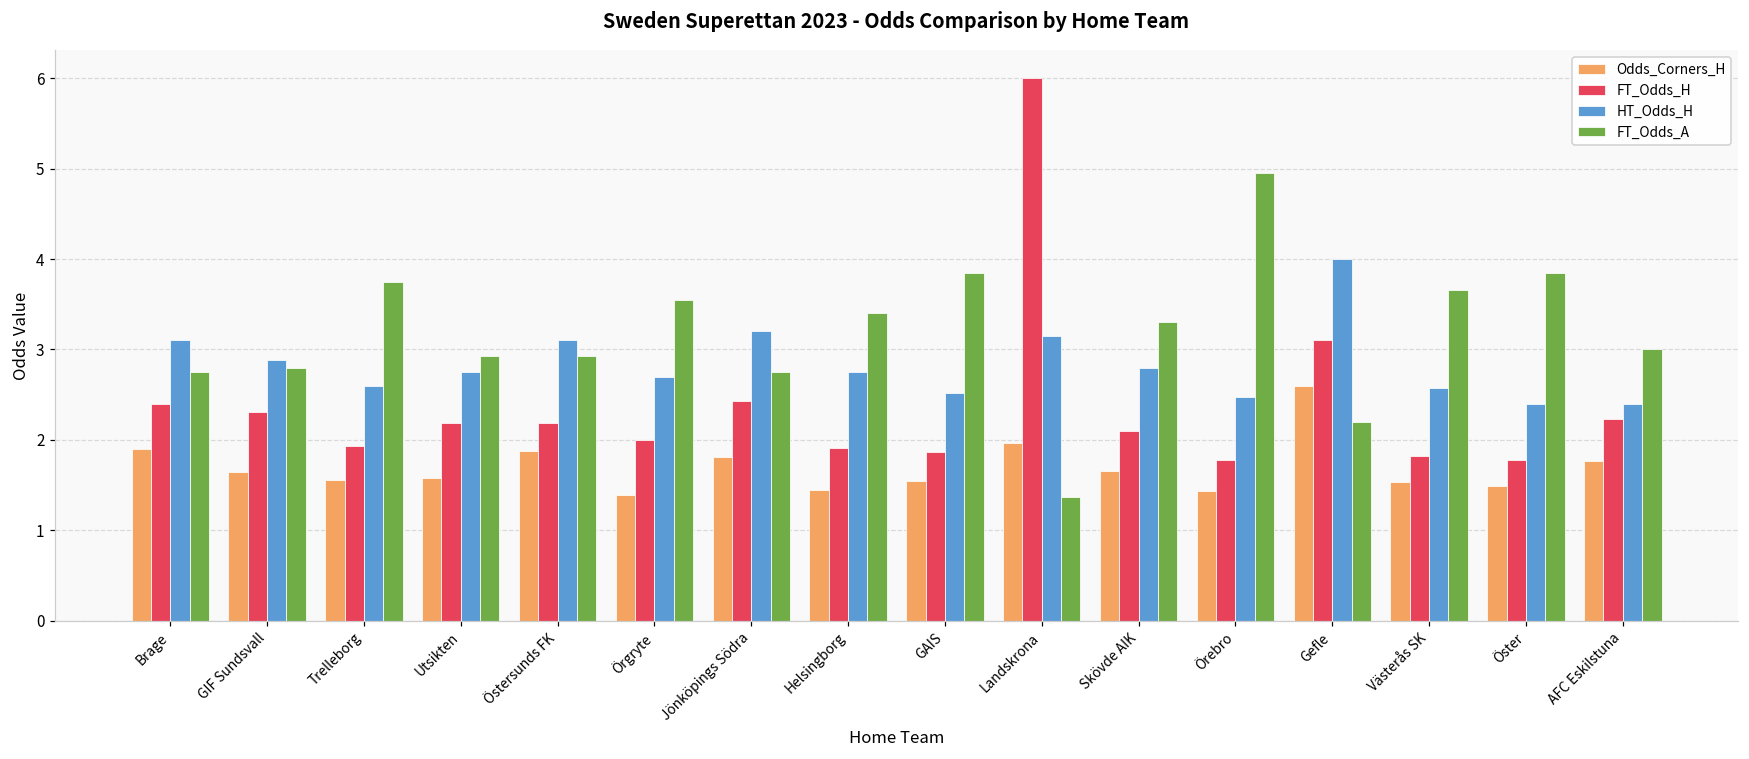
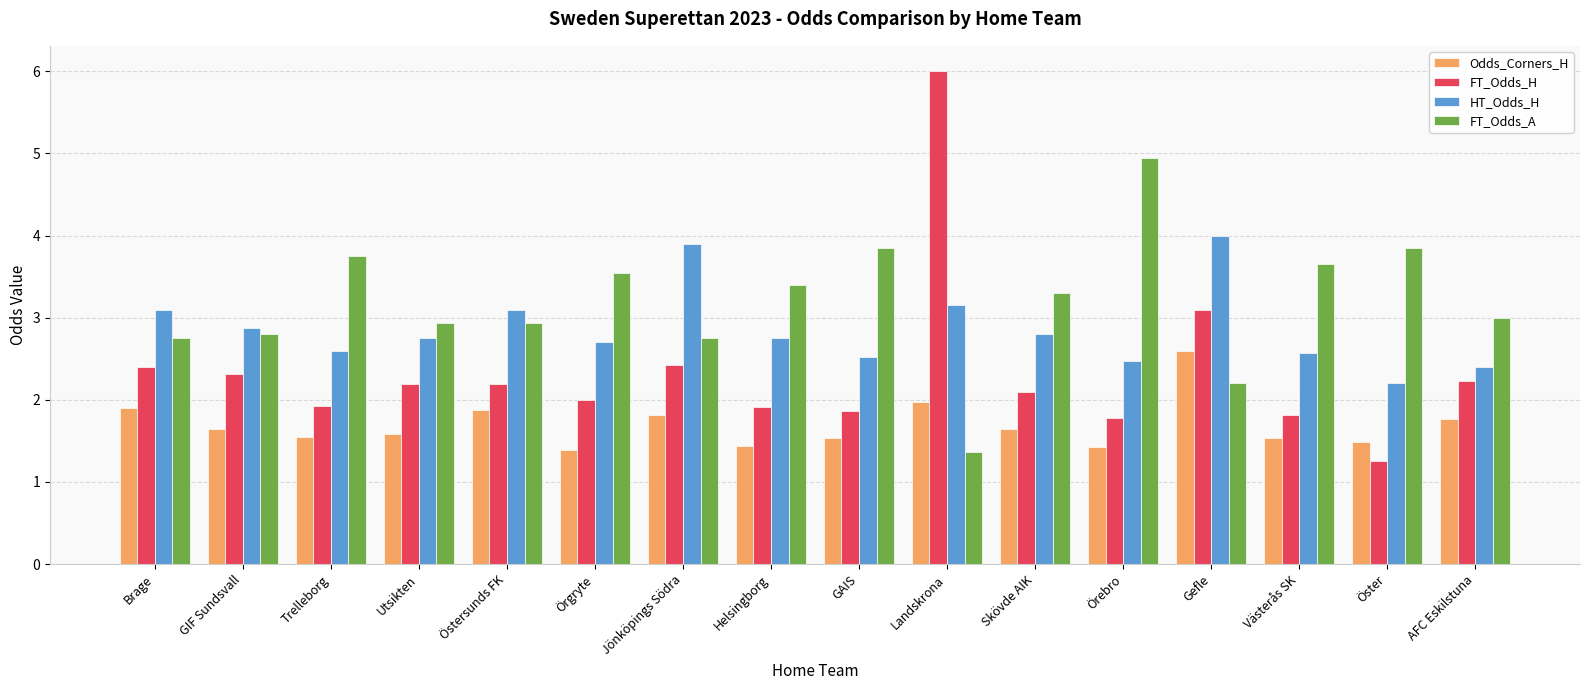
  {
    "Odds_Corners_H": {
      "Brage": 1.9,
      "GIF Sundsvall": 1.6,
      "Trelleborg": 1.6,
      "Utsikten": 1.6,
      "Östersunds FK": 1.9,
      "Örgryte": 1.4,
      "Jönköpings Södra": 1.8,
      "Helsingborg": 1.4,
      "GAIS": 1.5,
      "Landskrona": 2.0,
      "Skövde AIK": 1.7,
      "Örebro": 1.4,
      "Gefle": 2.6,
      "Västerås SK": 1.5,
      "Öster": 1.5,
      "AFC Eskilstuna": 1.8
    },
    "FT_Odds_H": {
      "Brage": 2.4,
      "GIF Sundsvall": 2.3,
      "Trelleborg": 1.9,
      "Utsikten": 2.2,
      "Östersunds FK": 2.2,
      "Örgryte": 2.0,
      "Jönköpings Södra": 2.4,
      "Helsingborg": 1.9,
      "GAIS": 1.9,
      "Landskrona": 6.0,
      "Skövde AIK": 2.1,
      "Örebro": 1.8,
      "Gefle": 3.1,
      "Västerås SK": 1.8,
-     "Öster": 1.8,
+     "Öster": 1.3,
      "AFC Eskilstuna": 2.2
    },
    "HT_Odds_H": {
      "Brage": 3.1,
      "GIF Sundsvall": 2.9,
      "Trelleborg": 2.6,
      "Utsikten": 2.8,
      "Östersunds FK": 3.1,
      "Örgryte": 2.7,
-     "Jönköpings Södra": 3.2,
+     "Jönköpings Södra": 3.9,
      "Helsingborg": 2.8,
      "GAIS": 2.5,
      "Landskrona": 3.2,
      "Skövde AIK": 2.8,
      "Örebro": 2.5,
      "Gefle": 4.0,
      "Västerås SK": 2.6,
-     "Öster": 2.4,
+     "Öster": 2.2,
      "AFC Eskilstuna": 2.4
    },
    "FT_Odds_A": {
      "Brage": 2.8,
      "GIF Sundsvall": 2.8,
      "Trelleborg": 3.8,
      "Utsikten": 2.9,
      "Östersunds FK": 2.9,
      "Örgryte": 3.6,
      "Jönköpings Södra": 2.8,
      "Helsingborg": 3.4,
      "GAIS": 3.9,
      "Landskrona": 1.4,
      "Skövde AIK": 3.3,
      "Örebro": 5.0,
      "Gefle": 2.2,
      "Västerås SK": 3.7,
      "Öster": 3.9,
      "AFC Eskilstuna": 3.0
    }
  }
